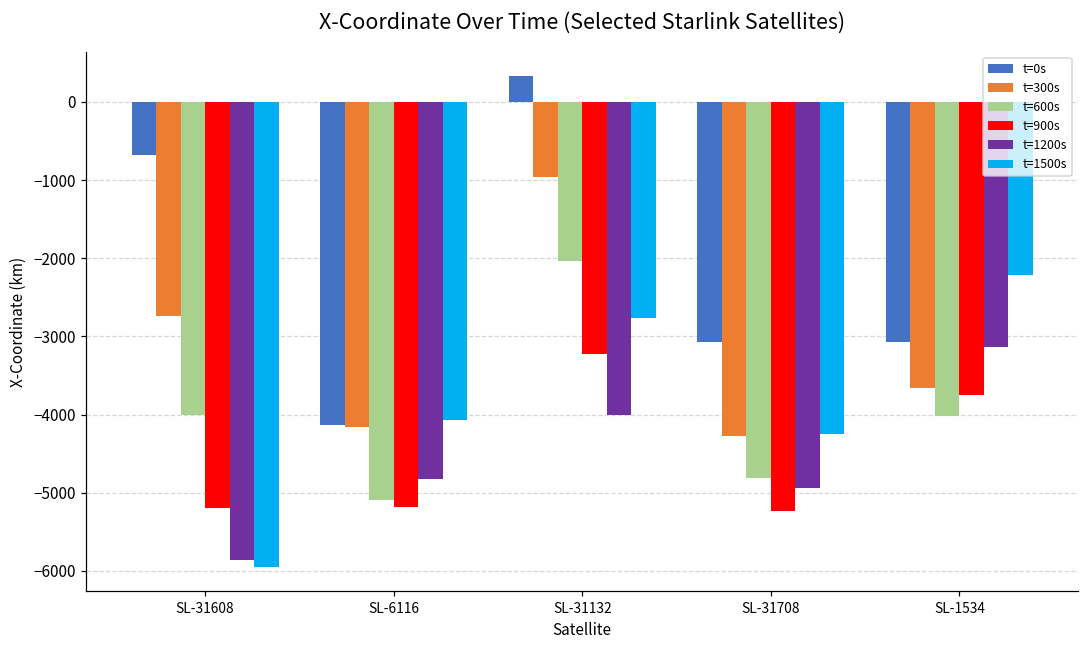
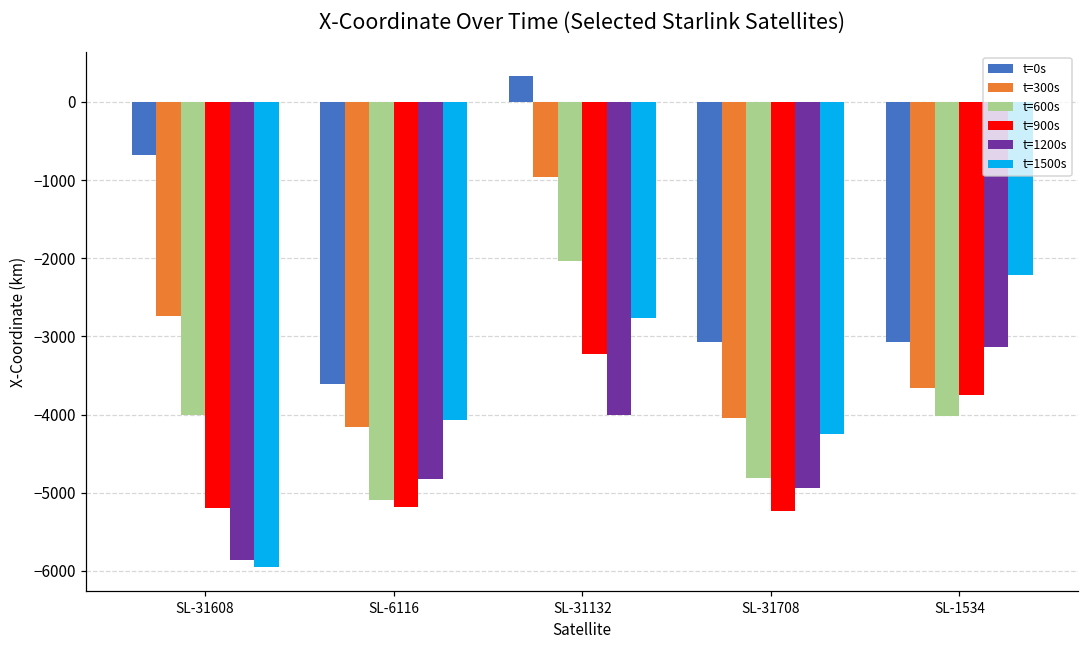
  {
    "t=0s": {
      "SL-31608": -700,
-     "SL-6116": -4100,
+     "SL-6116": -3600,
      "SL-31132": 300,
      "SL-31708": -3100,
      "SL-1534": -3100
    },
    "t=300s": {
      "SL-31608": -2700,
      "SL-6116": -4200,
      "SL-31132": -1000,
-     "SL-31708": -4300,
+     "SL-31708": -4000,
      "SL-1534": -3700
    },
    "t=600s": {
      "SL-31608": -4000,
      "SL-6116": -5100,
      "SL-31132": -2000,
      "SL-31708": -4800,
      "SL-1534": -4000
    },
    "t=900s": {
      "SL-31608": -5200,
      "SL-6116": -5200,
      "SL-31132": -3200,
      "SL-31708": -5200,
      "SL-1534": -3700
    },
    "t=1200s": {
      "SL-31608": -5900,
      "SL-6116": -4800,
      "SL-31132": -4000,
      "SL-31708": -4900,
      "SL-1534": -3100
    },
    "t=1500s": {
      "SL-31608": -5900,
      "SL-6116": -4100,
      "SL-31132": -2800,
      "SL-31708": -4300,
      "SL-1534": -2200
    }
  }
